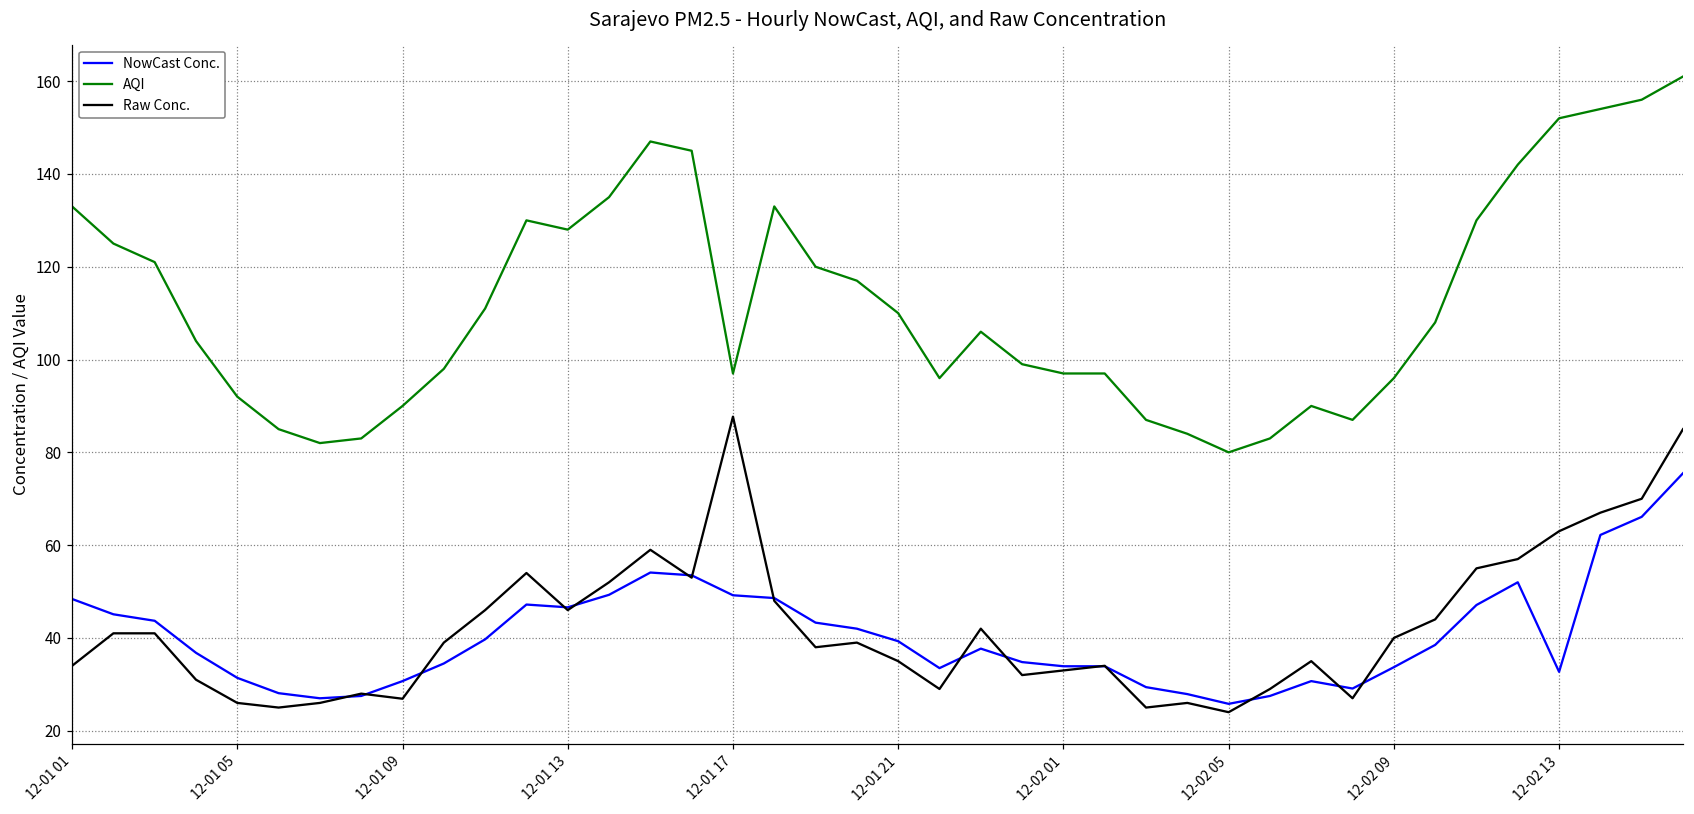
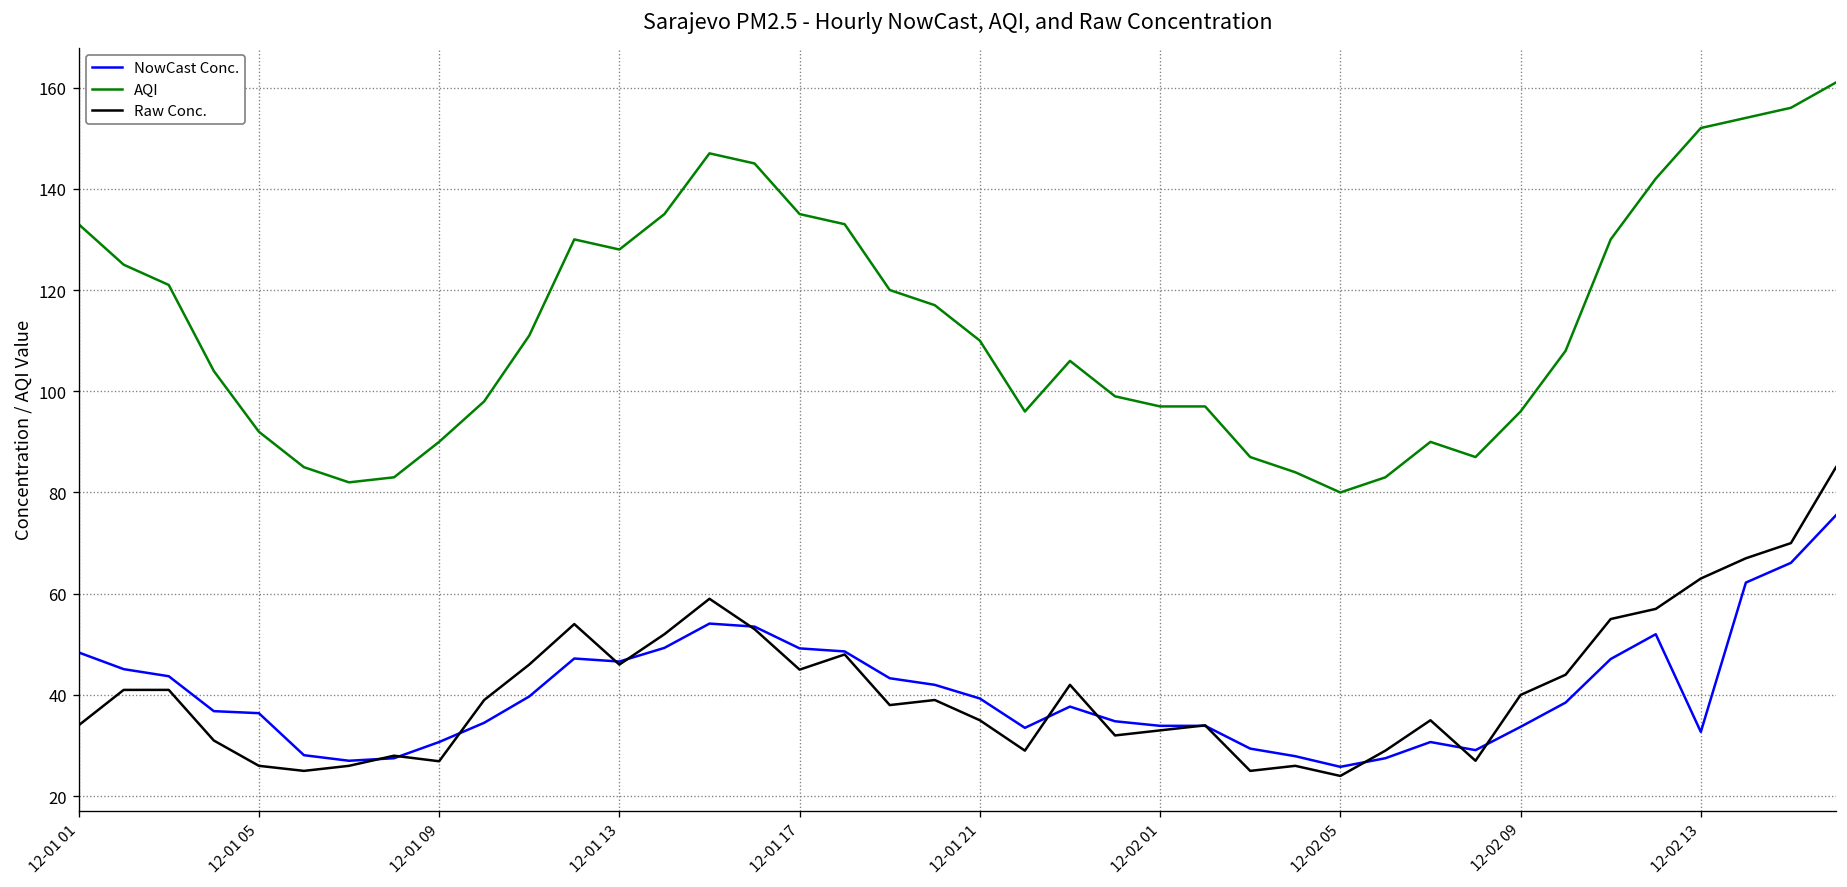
  {
    "NowCast Conc.": {
      "12-01 01": 48,
-     "12-01 05": 31,
+     "12-01 05": 36,
      "12-01 09": 31,
      "12-01 13": 47,
      "12-01 17": 49,
      "12-01 21": 39,
      "12-02 01": 34,
      "12-02 05": 26,
      "12-02 09": 34,
      "12-02 13": 33
    },
    "AQI": {
      "12-01 01": 133,
      "12-01 05": 92,
      "12-01 09": 90,
      "12-01 13": 128,
-     "12-01 17": 97,
+     "12-01 17": 135,
      "12-01 21": 110,
      "12-02 01": 97,
      "12-02 05": 80,
      "12-02 09": 96,
      "12-02 13": 152
    },
    "Raw Conc.": {
      "12-01 01": 34,
      "12-01 05": 26,
      "12-01 09": 27,
      "12-01 13": 46,
-     "12-01 17": 88,
+     "12-01 17": 45,
      "12-01 21": 35,
      "12-02 01": 33,
      "12-02 05": 24,
      "12-02 09": 40,
      "12-02 13": 63
    }
  }
